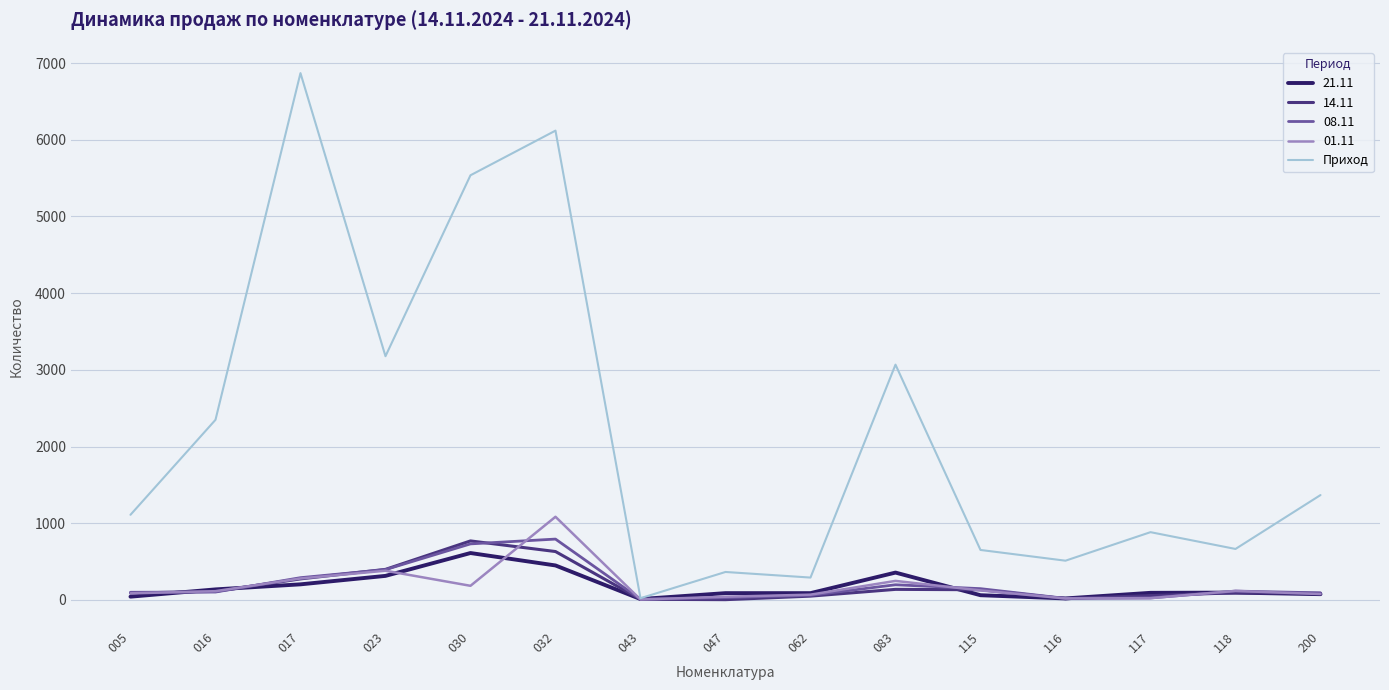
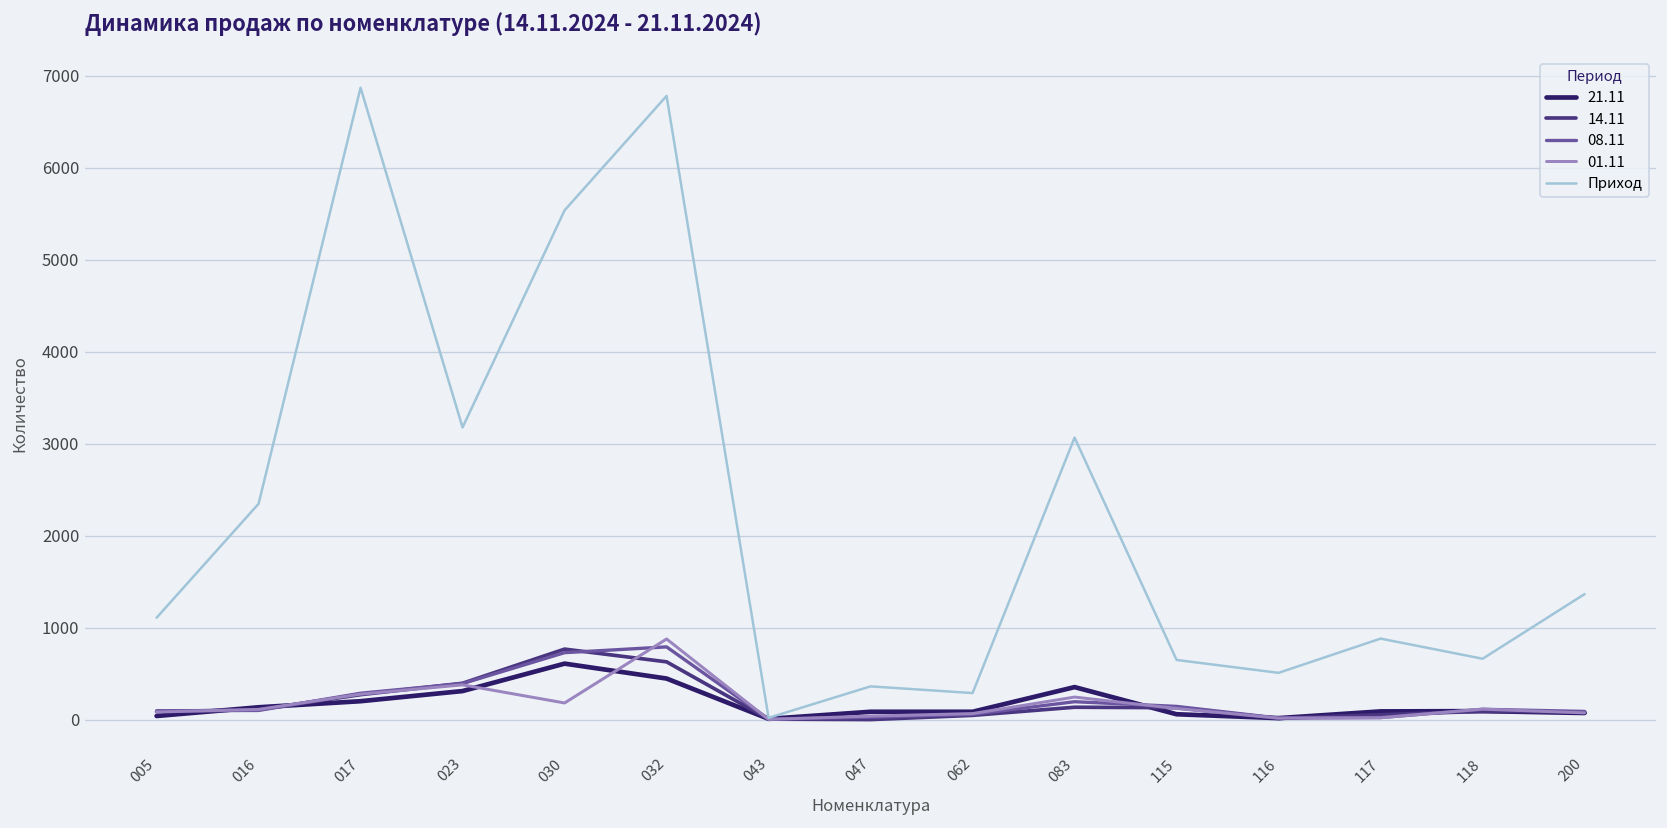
  {
    "01.11": {
      "030": 200,
-     "032": 1100,
+     "032": 900,
      "083": 200
    },
    "Приход": {
      "005": 1100,
      "016": 2300,
      "017": 6900,
      "023": 3200,
      "030": 5500,
-     "032": 6100,
+     "032": 6800,
      "047": 400,
      "062": 300,
      "083": 3100,
      "115": 700,
      "116": 500,
      "117": 900,
      "118": 700,
      "200": 1400
    }
  }
